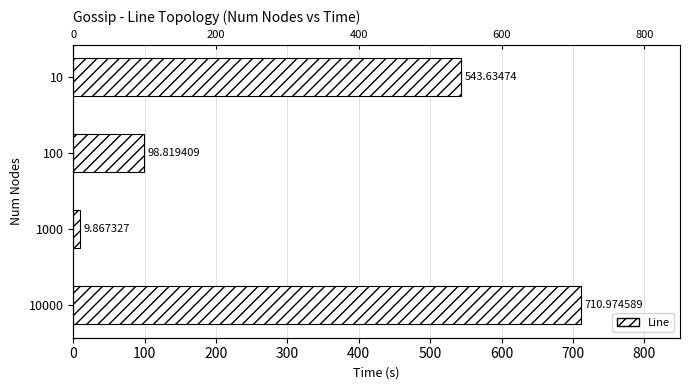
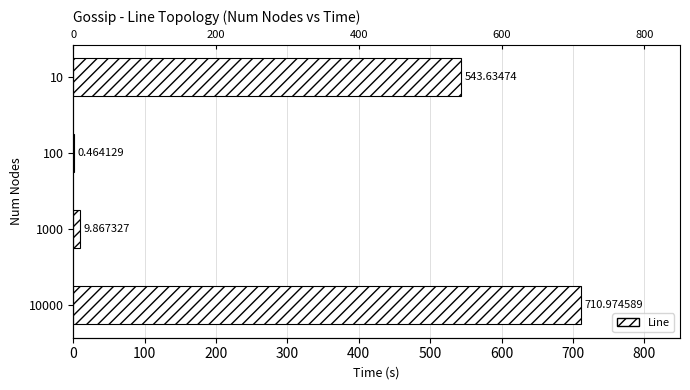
  {
    "10": 543.63474,
-   "100": 98.819409,
+   "100": 0.464129,
    "1000": 9.867327,
    "10000": 710.974589
  }
